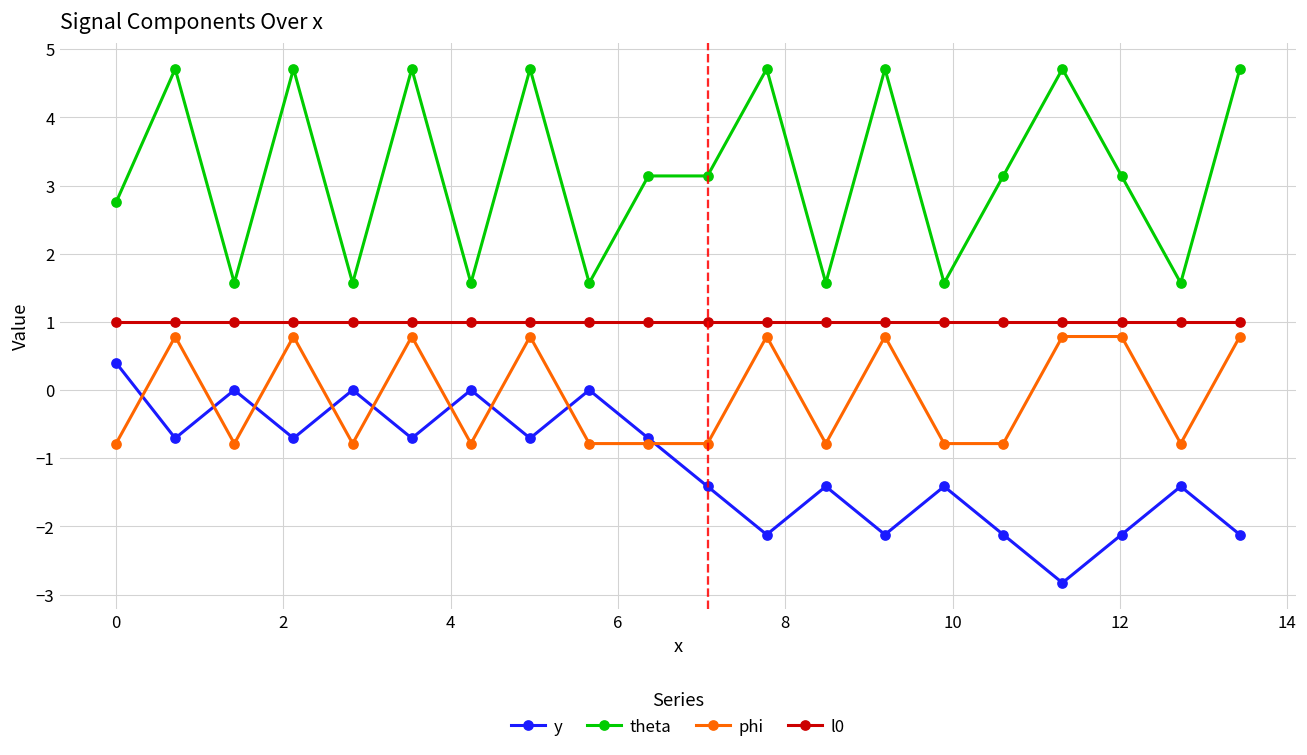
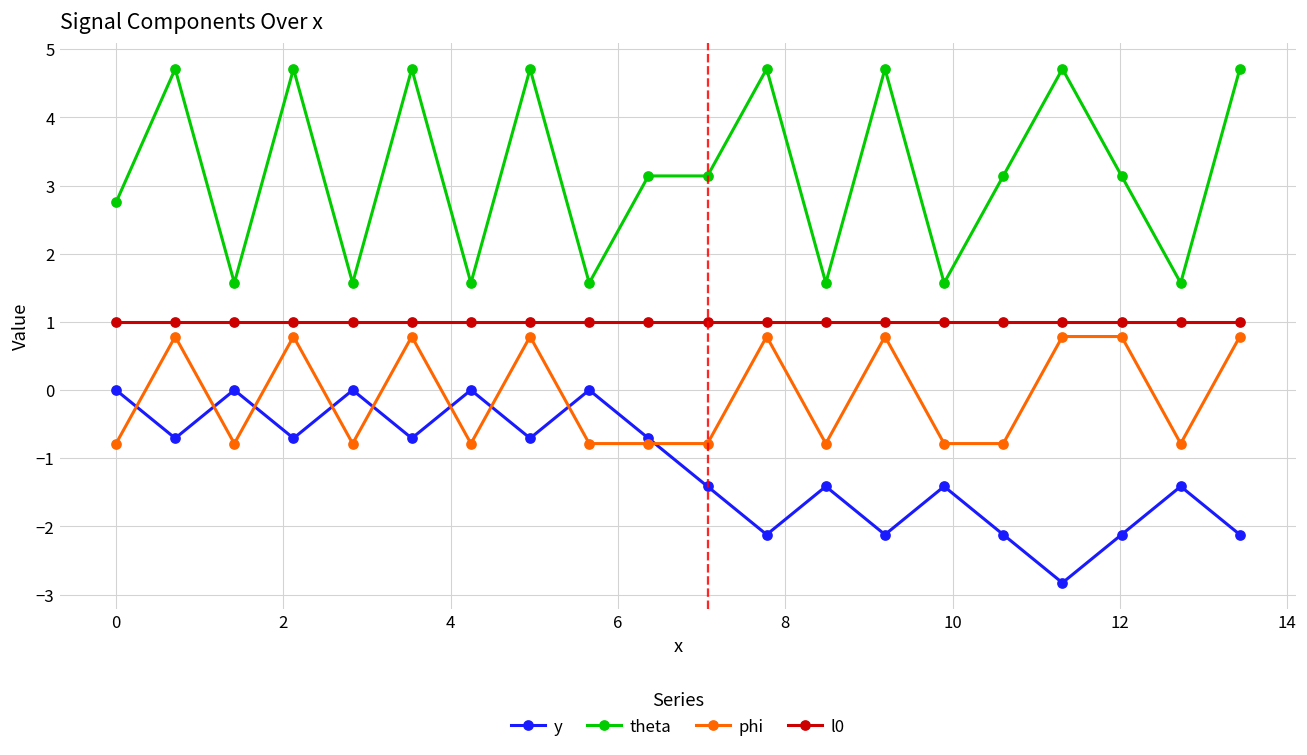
  {
    "y": {
-     "0": 0.4
+     "0": 0.0
    },
    "theta": {
      "0": 2.8
    },
    "phi": {
      "0": -0.8
    },
    "l0": {
      "0": 1.0
    }
  }
